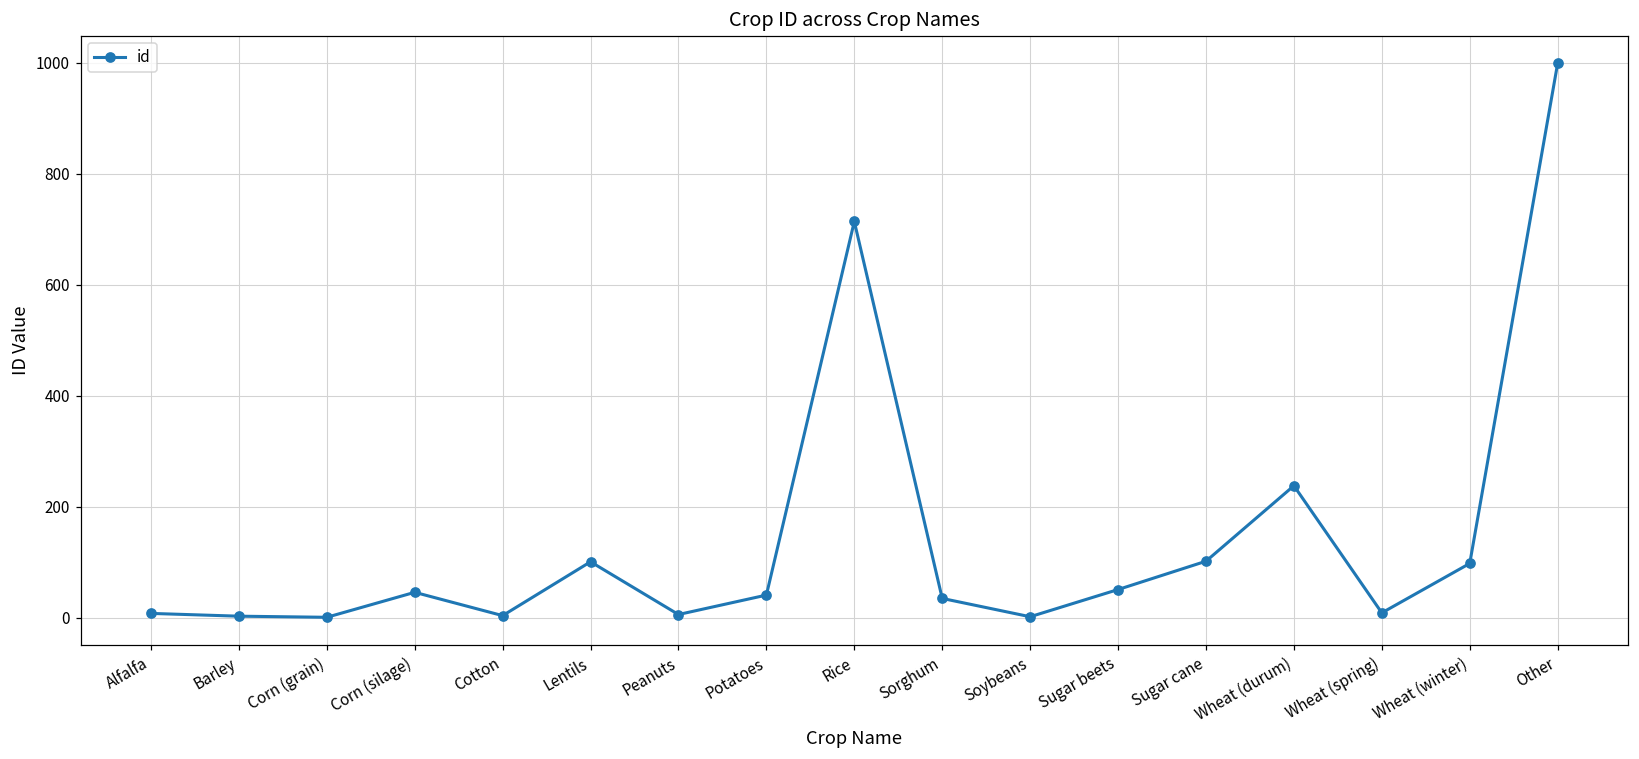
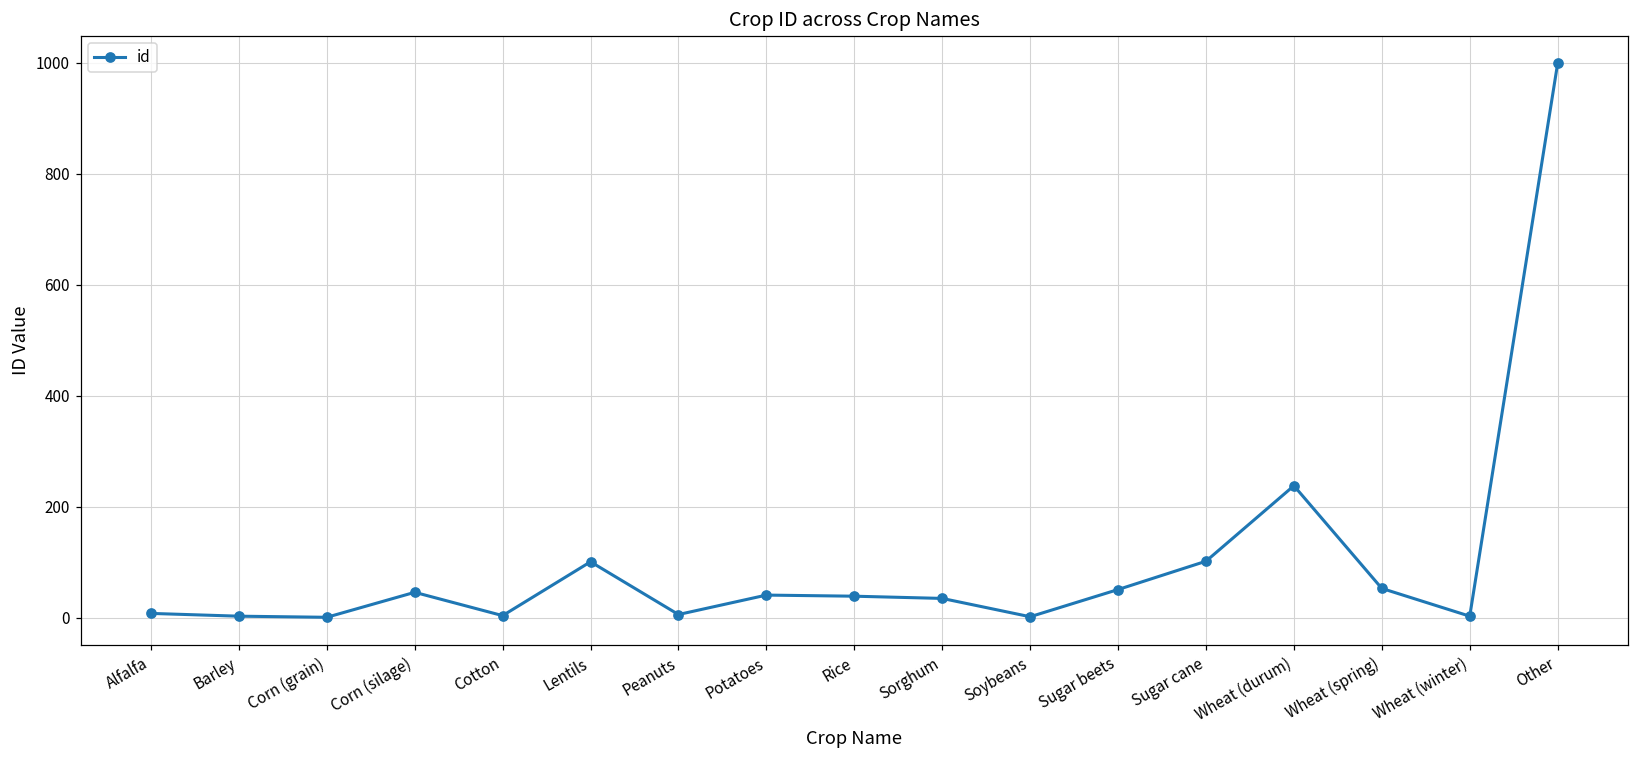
  {
    "Alfalfa": 10,
    "Barley": 0,
    "Corn (grain)": 0,
    "Corn (silage)": 50,
    "Cotton": 0,
    "Lentils": 100,
    "Peanuts": 10,
    "Potatoes": 40,
-   "Rice": 710,
+   "Rice": 40,
    "Sorghum": 40,
    "Soybeans": 0,
    "Sugar beets": 50,
    "Sugar cane": 100,
    "Wheat (durum)": 240,
-   "Wheat (spring)": 10,
-   "Wheat (winter)": 100,
+   "Wheat (spring)": 50,
+   "Wheat (winter)": 0,
    "Other": 1000
  }
